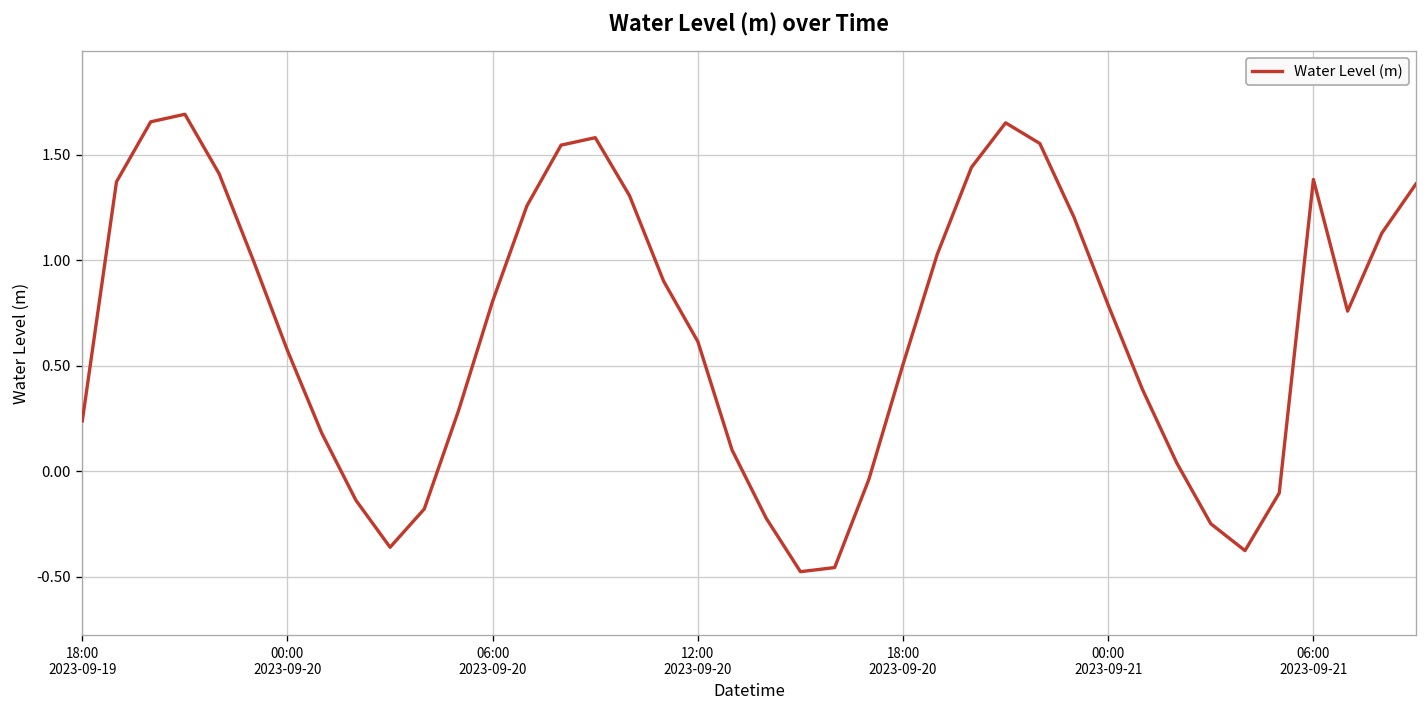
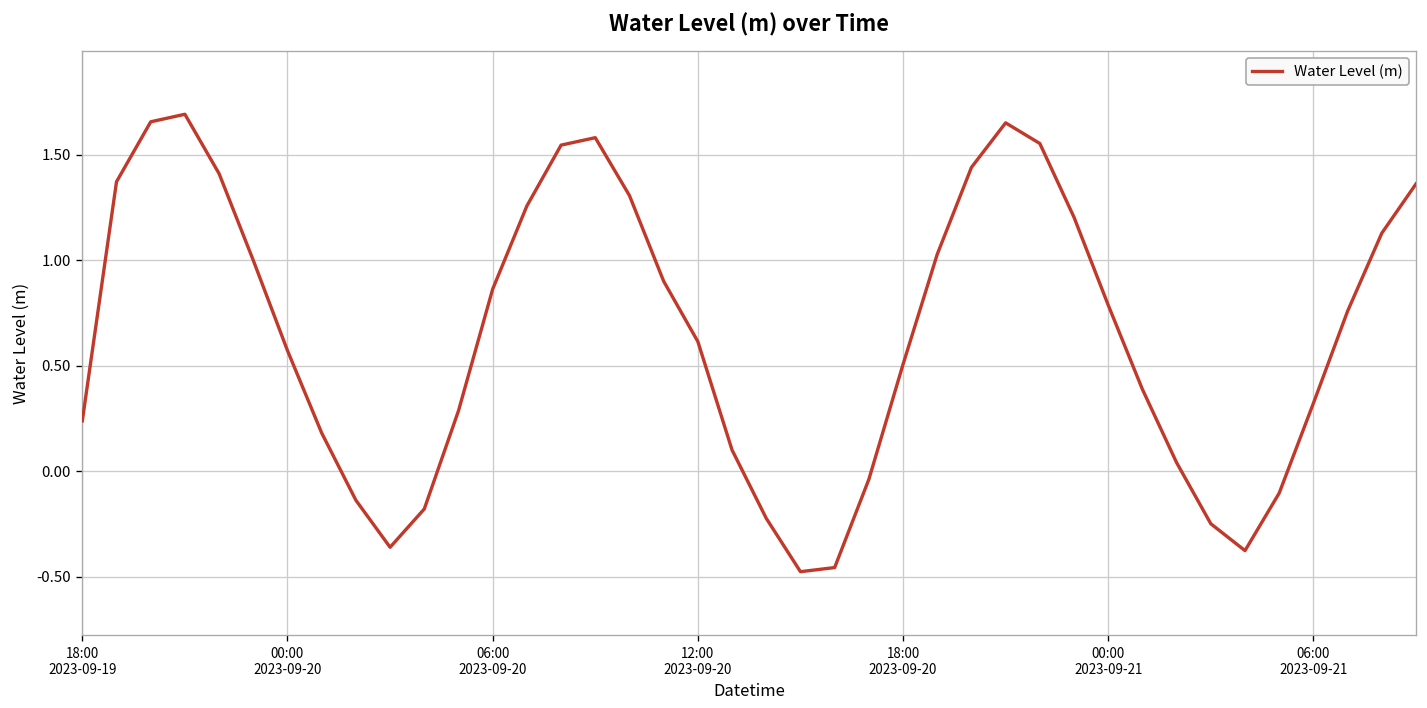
  {
    "18:00 2023-09-19": 0.24,
    "00:00 2023-09-20": 0.57,
-   "06:00 2023-09-20": 0.81,
+   "06:00 2023-09-20": 0.86,
    "12:00 2023-09-20": 0.61,
    "18:00 2023-09-20": 0.51,
    "00:00 2023-09-21": 0.79,
-   "06:00 2023-09-21": 1.38
+   "06:00 2023-09-21": 0.32
  }
